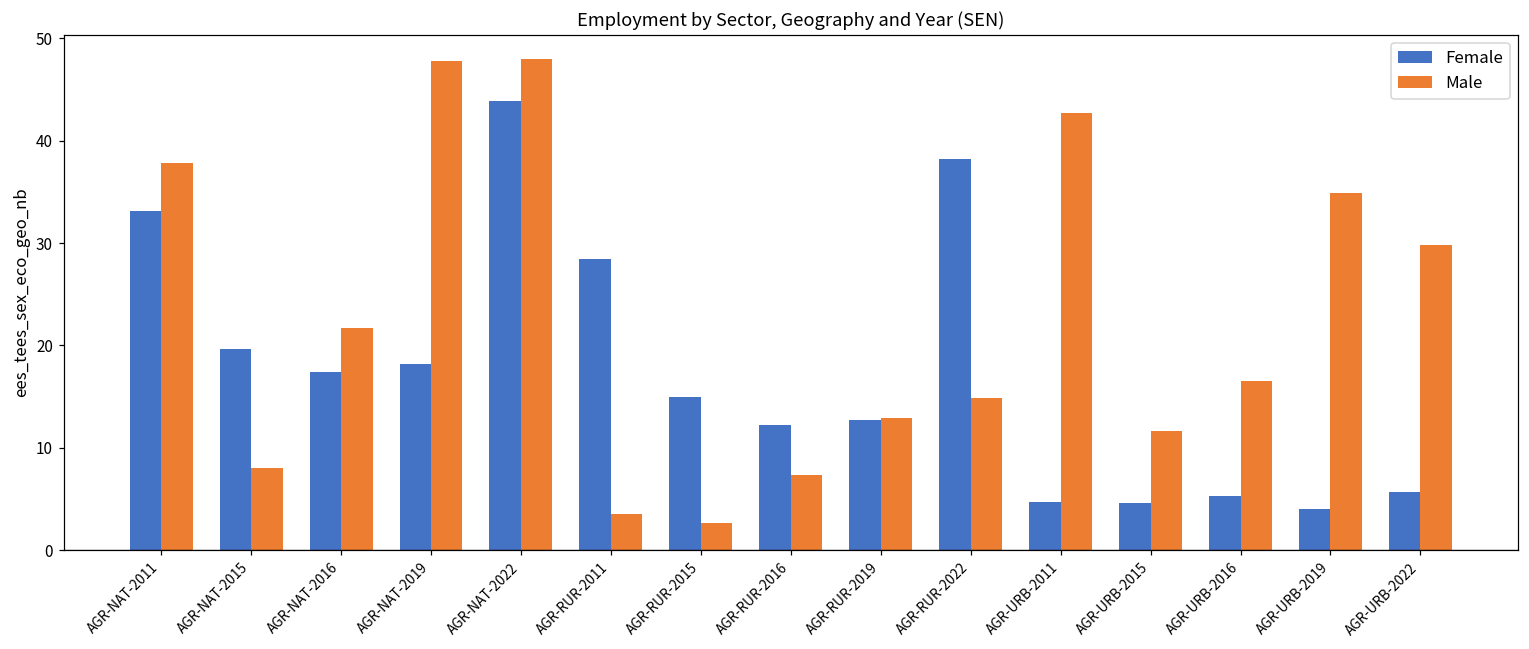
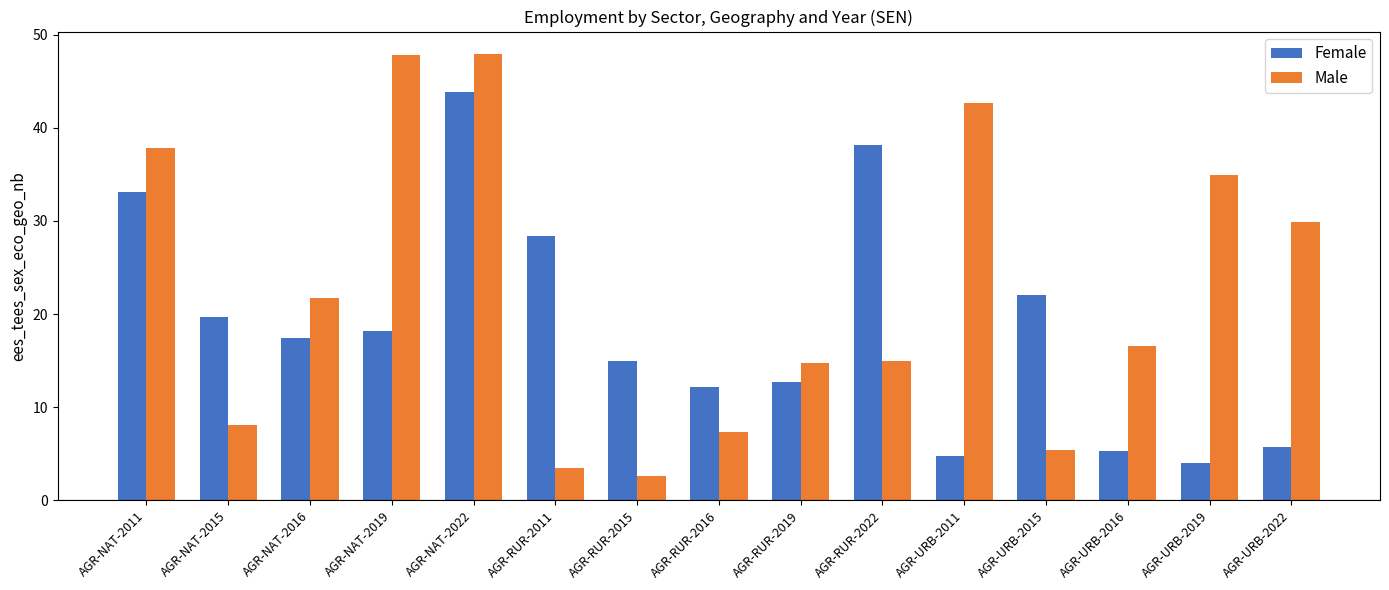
  {
    "Female": {
      "AGR-NAT-2011": 33,
      "AGR-NAT-2015": 20,
      "AGR-NAT-2016": 17,
      "AGR-NAT-2019": 18,
      "AGR-NAT-2022": 44,
      "AGR-RUR-2011": 28,
      "AGR-RUR-2015": 15,
      "AGR-RUR-2016": 12,
      "AGR-RUR-2019": 13,
      "AGR-RUR-2022": 38,
      "AGR-URB-2011": 5,
-     "AGR-URB-2015": 5,
+     "AGR-URB-2015": 22,
      "AGR-URB-2016": 5,
      "AGR-URB-2019": 4,
      "AGR-URB-2022": 6
    },
    "Male": {
      "AGR-NAT-2011": 38,
      "AGR-NAT-2015": 8,
      "AGR-NAT-2016": 22,
      "AGR-NAT-2019": 48,
      "AGR-NAT-2022": 48,
      "AGR-RUR-2011": 4,
      "AGR-RUR-2015": 3,
      "AGR-RUR-2016": 7,
-     "AGR-RUR-2019": 13,
+     "AGR-RUR-2019": 15,
      "AGR-RUR-2022": 15,
      "AGR-URB-2011": 43,
-     "AGR-URB-2015": 12,
+     "AGR-URB-2015": 5,
      "AGR-URB-2016": 17,
      "AGR-URB-2019": 35,
      "AGR-URB-2022": 30
    }
  }
